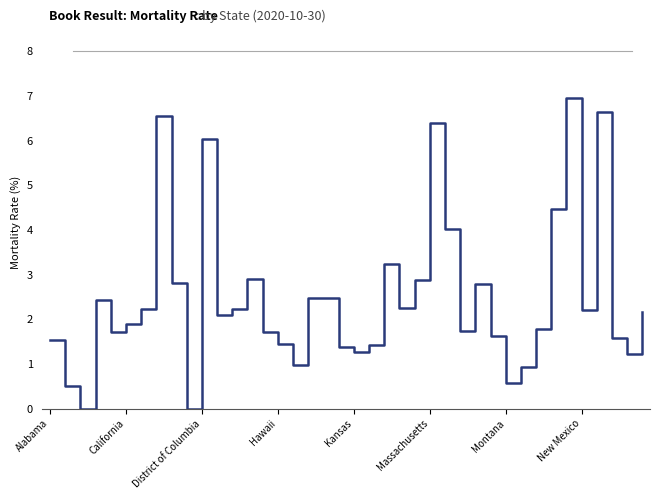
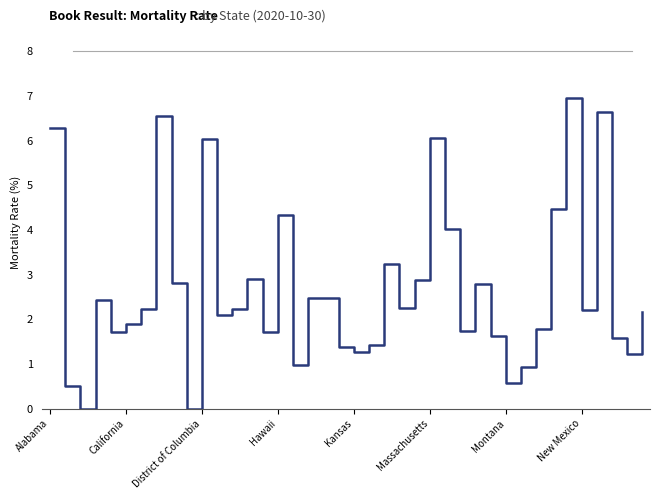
  {
-   "Alabama": 1.5,
+   "Alabama": 6.3,
    "California": 1.9,
    "District of Columbia": 6.0,
-   "Hawaii": 1.4,
+   "Hawaii": 4.3,
    "Kansas": 1.3,
-   "Massachusetts": 6.4,
+   "Massachusetts": 6.1,
    "Montana": 0.6,
    "New Mexico": 2.2
  }
